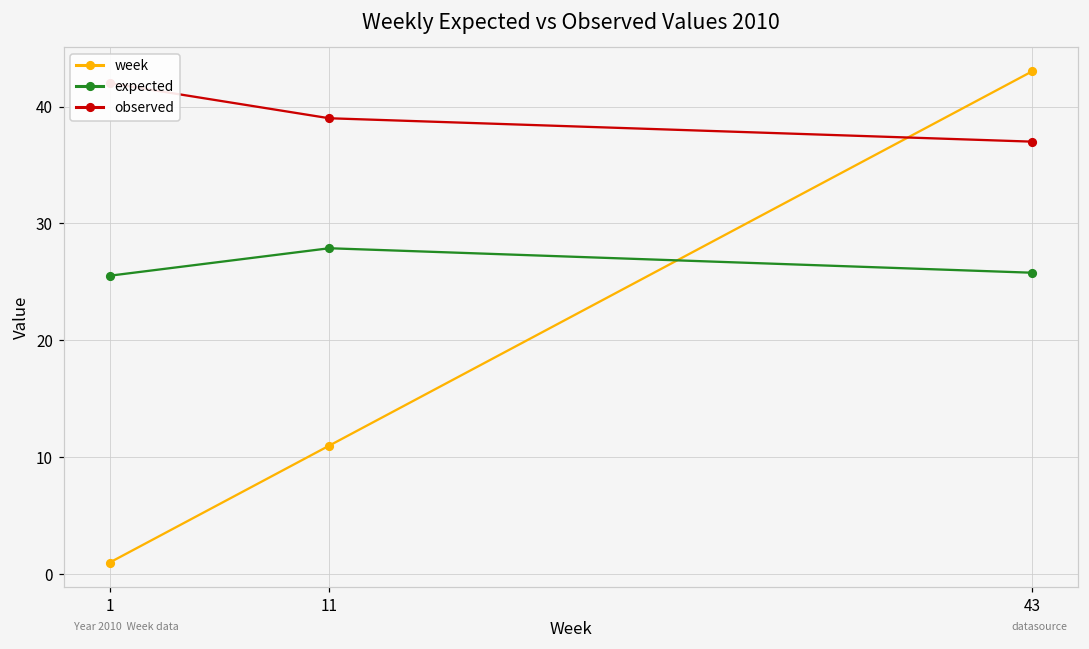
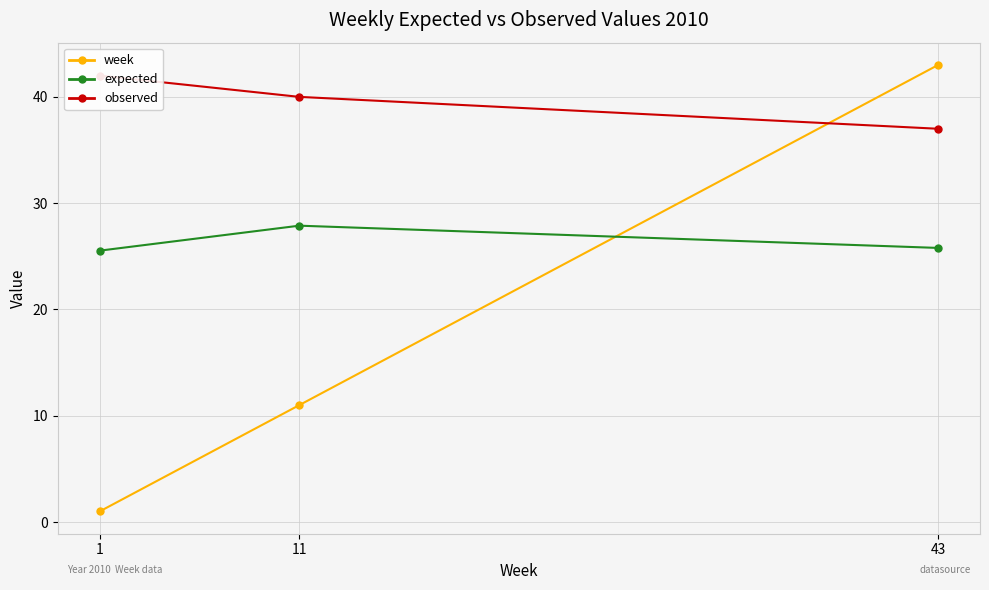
  {
    "week": {
      "1": 1,
      "11": 11,
      "43": 43
    },
    "expected": {
      "1": 25.5,
      "11": 28,
      "43": 26
    },
    "observed": {
-     "11": 39,
+     "11": 40,
      "43": 37
    }
  }
